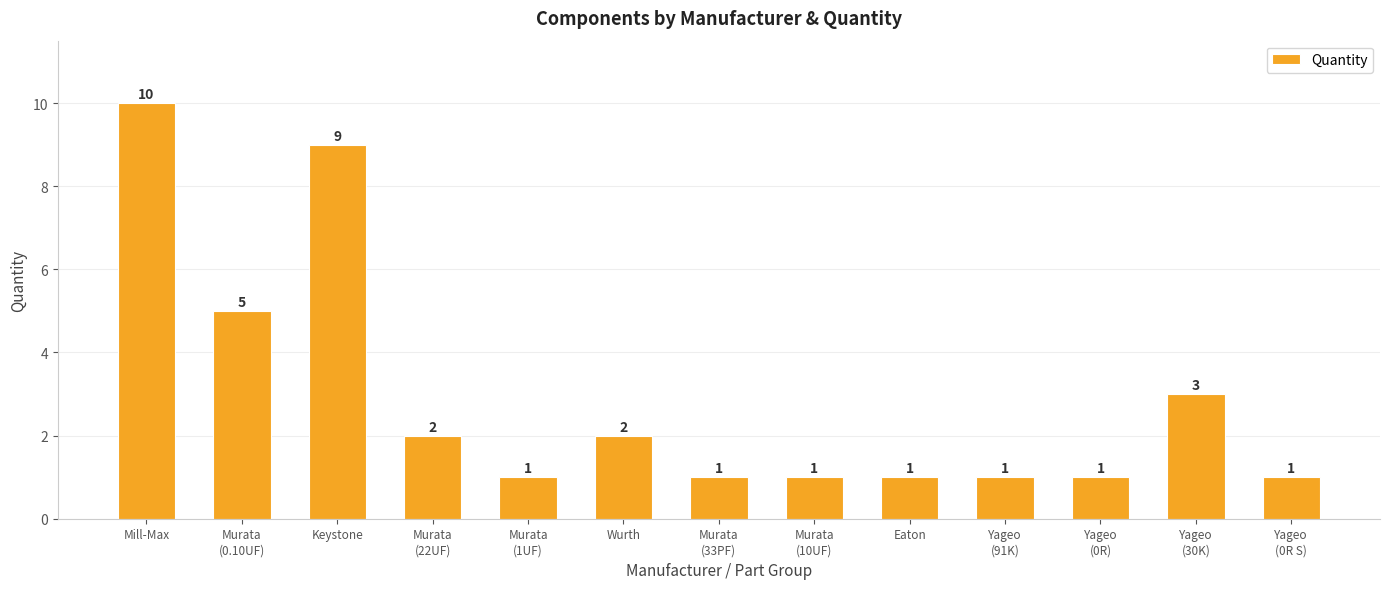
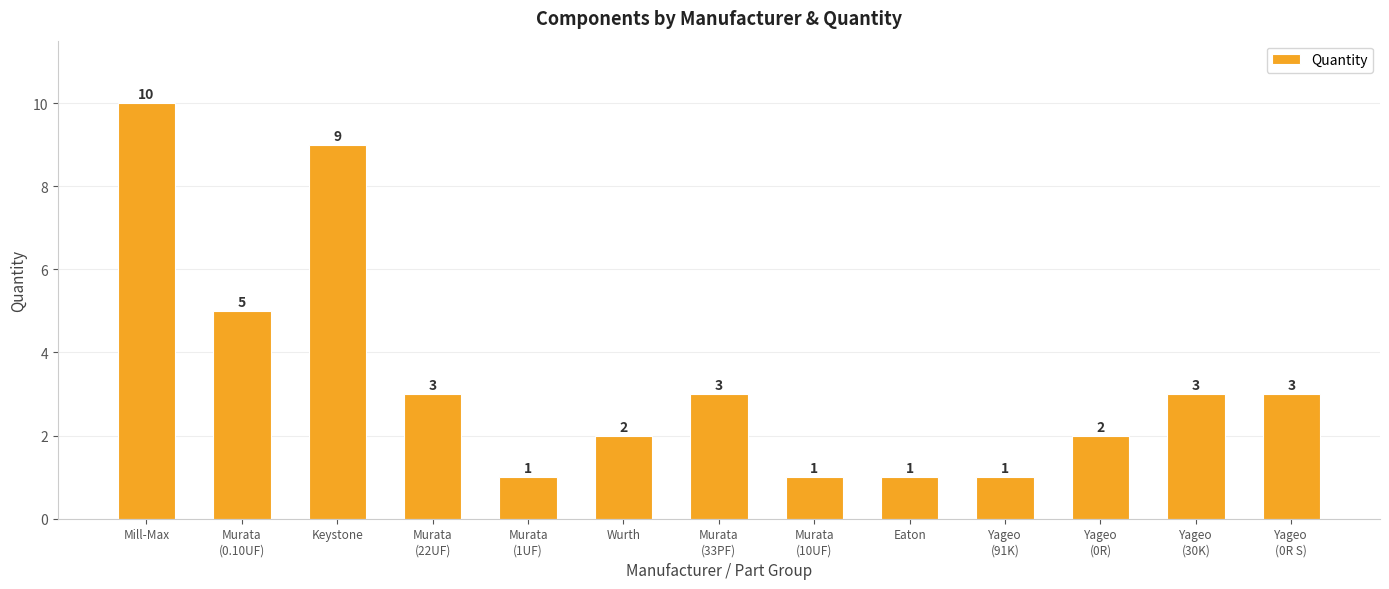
  {
    "Mill-Max": 10,
    "Murata (0.10UF)": 5,
    "Keystone": 9,
-   "Murata (22UF)": 2,
+   "Murata (22UF)": 3,
    "Murata (1UF)": 1,
    "Wurth": 2,
-   "Murata (33PF)": 1,
+   "Murata (33PF)": 3,
    "Murata (10UF)": 1,
    "Eaton": 1,
    "Yageo (91K)": 1,
-   "Yageo (0R)": 1,
+   "Yageo (0R)": 2,
    "Yageo (30K)": 3,
-   "Yageo (0R S)": 1
+   "Yageo (0R S)": 3
  }
